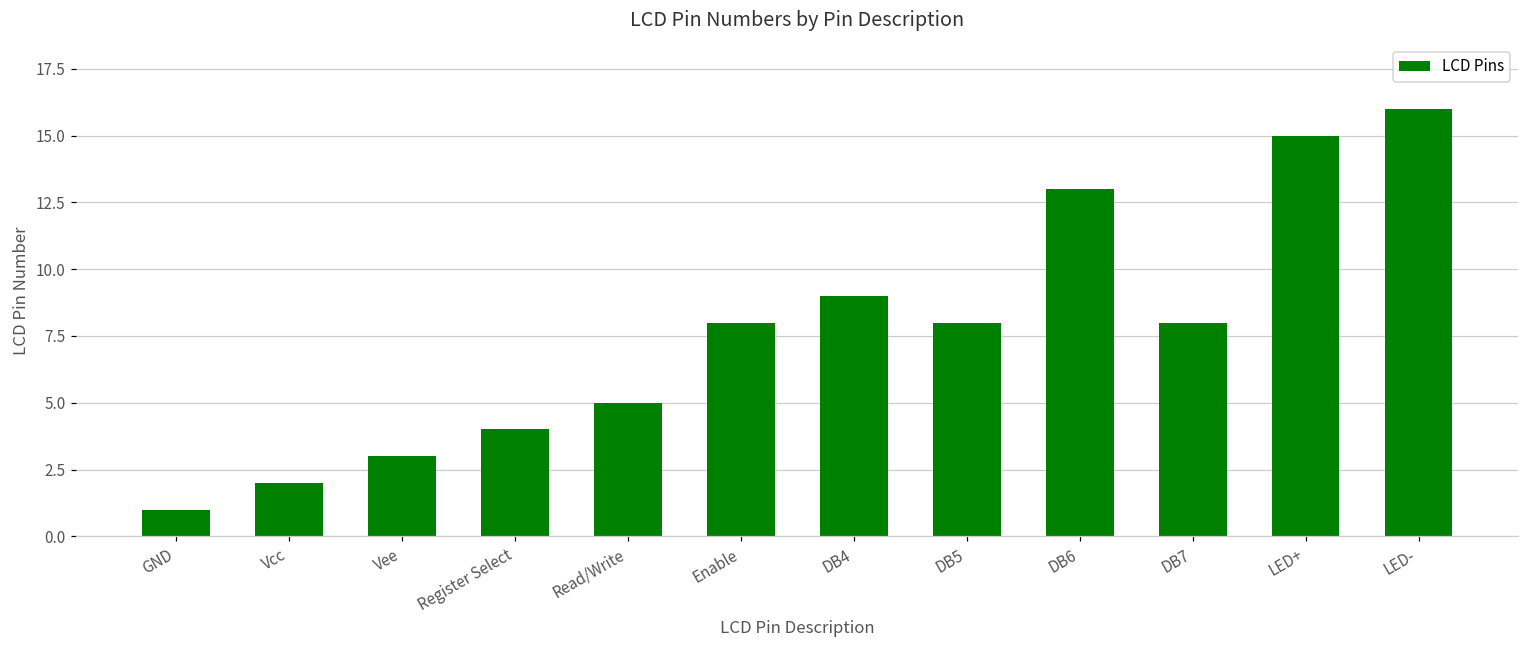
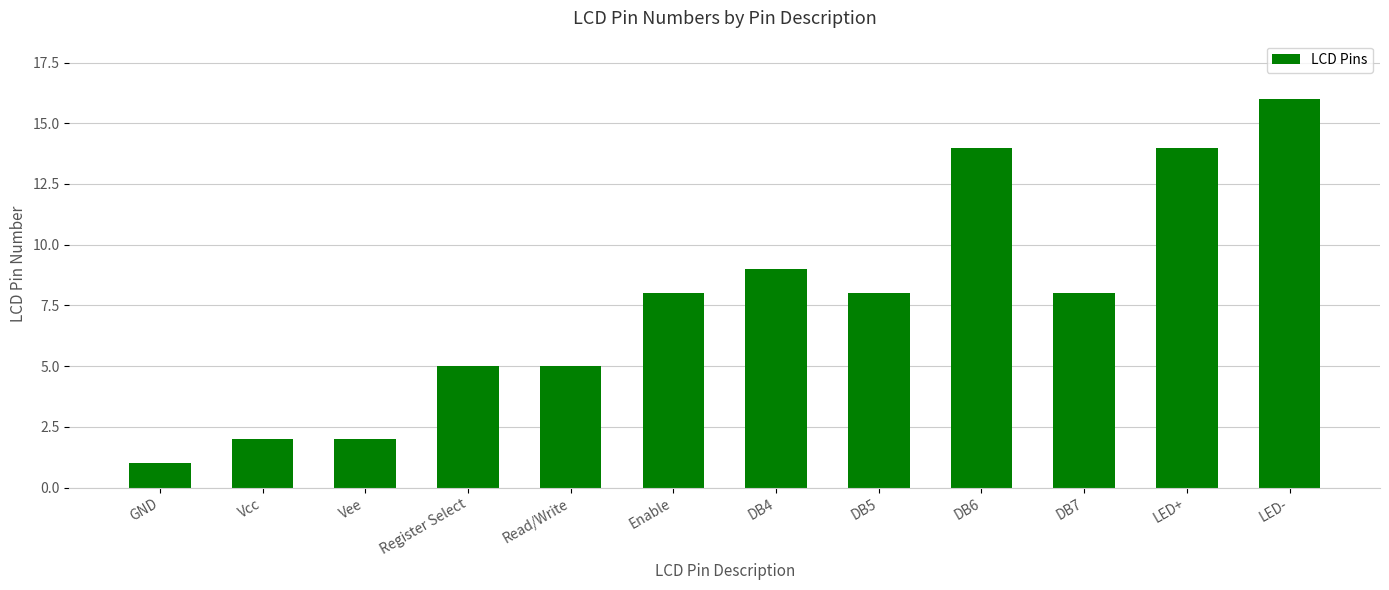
  {
    "GND": 1,
    "Vcc": 2,
-   "Vee": 3,
-   "Register Select": 4,
+   "Vee": 2,
+   "Register Select": 5,
    "Read/Write": 5,
    "Enable": 8,
    "DB4": 9,
    "DB5": 8,
-   "DB6": 13,
+   "DB6": 14,
    "DB7": 8,
-   "LED+": 15,
+   "LED+": 14,
    "LED-": 16
  }
